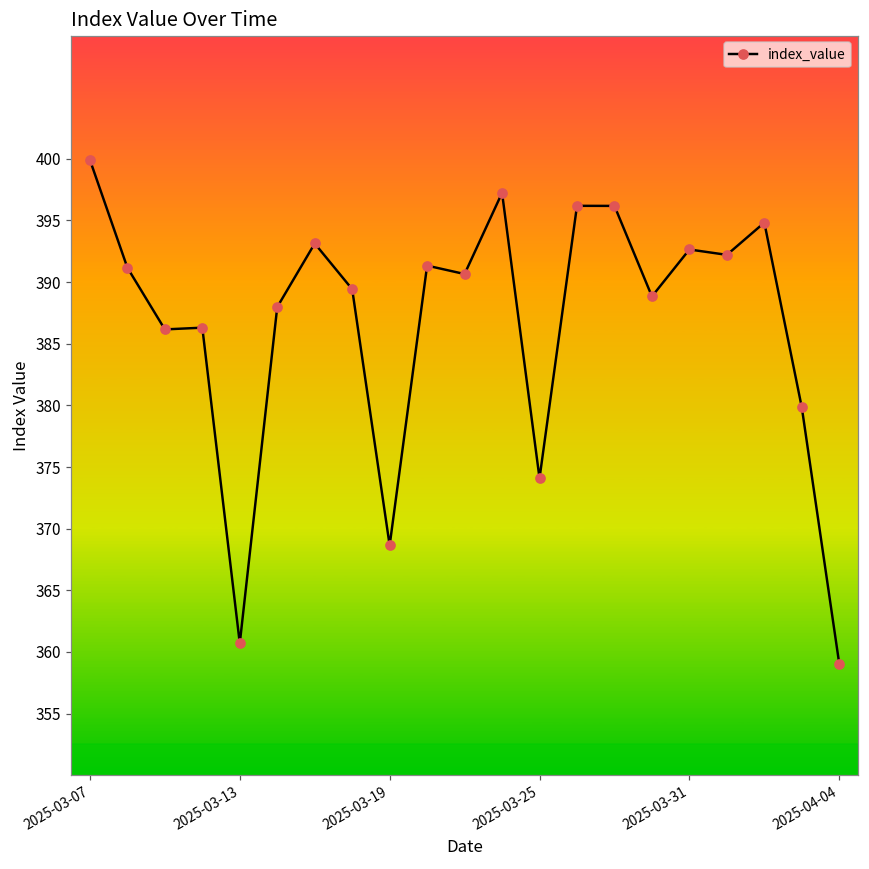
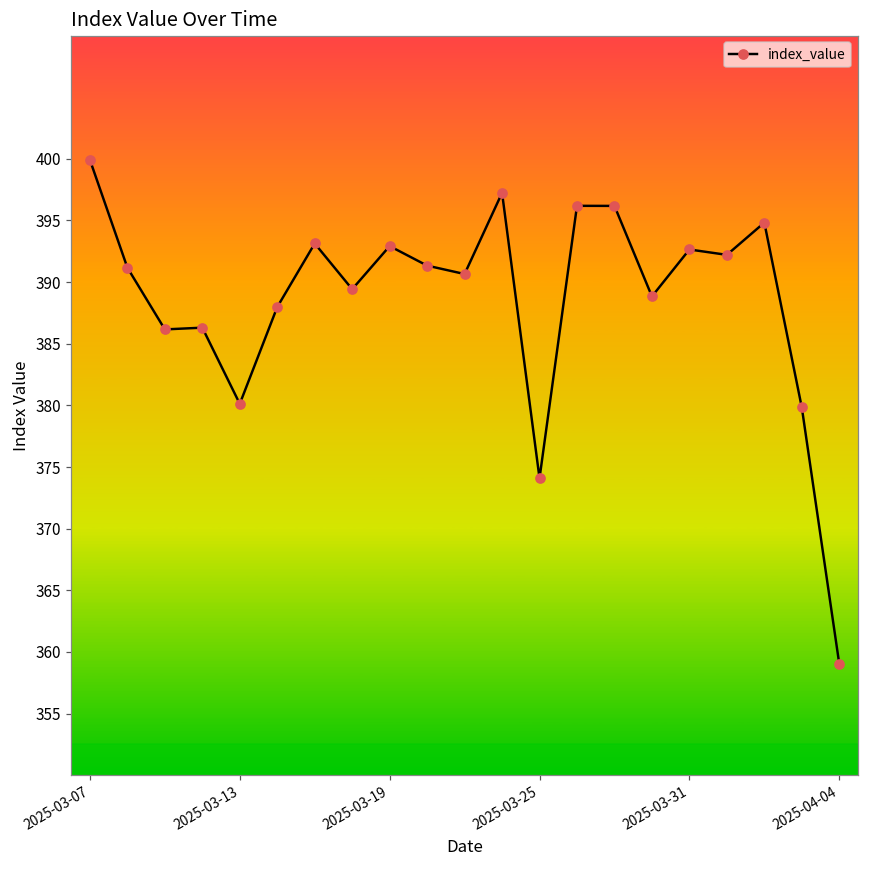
  {
    "2025-03-07": 399.9,
-   "2025-03-13": 360.7,
-   "2025-03-19": 368.6,
+   "2025-03-13": 380.1,
+   "2025-03-19": 392.9,
    "2025-03-25": 374.1,
    "2025-03-31": 392.6,
    "2025-04-04": 359.0
  }
